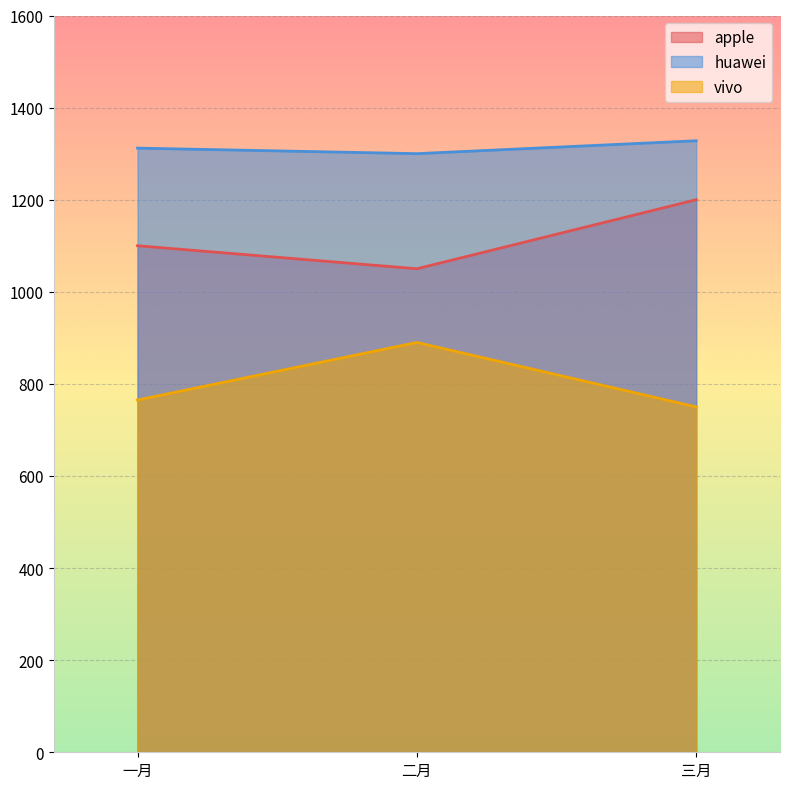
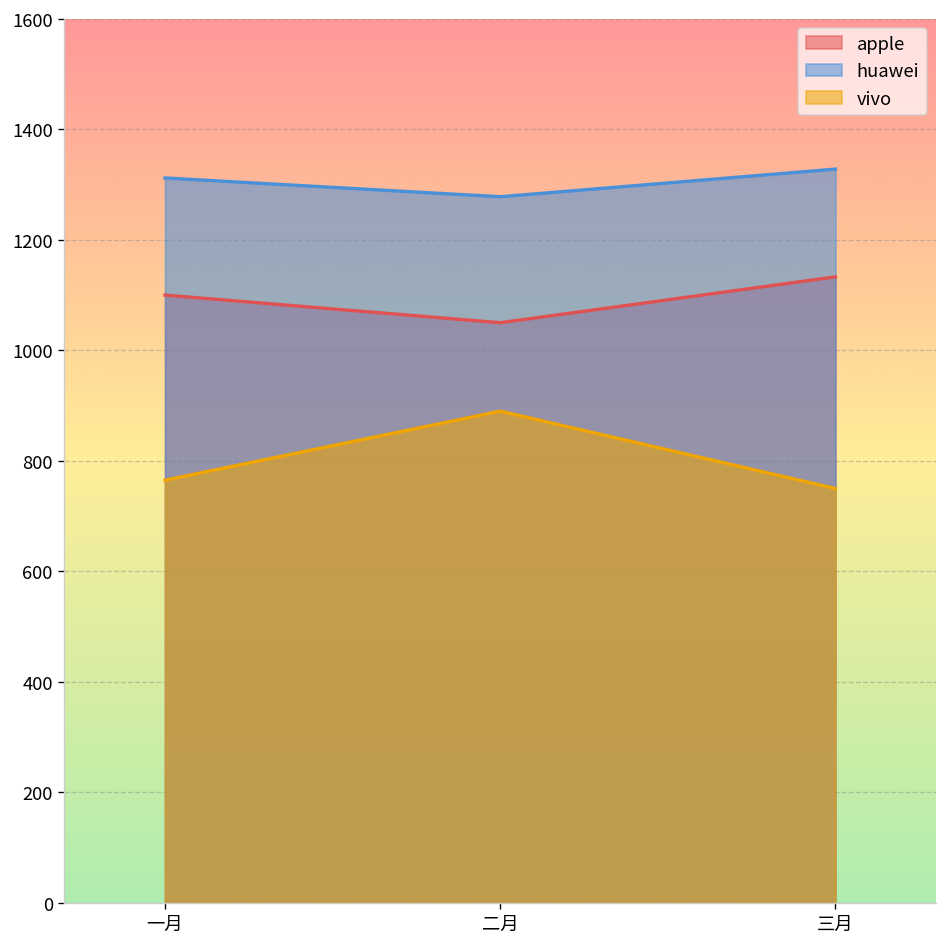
  {
    "apple": {
      "一月": 1100,
      "二月": 1050,
-     "三月": 1200
+     "三月": 1130
    },
    "huawei": {
      "一月": 1310,
-     "二月": 1300,
+     "二月": 1280,
      "三月": 1330
    },
    "vivo": {
      "一月": 770,
      "二月": 890,
      "三月": 750
    }
  }
